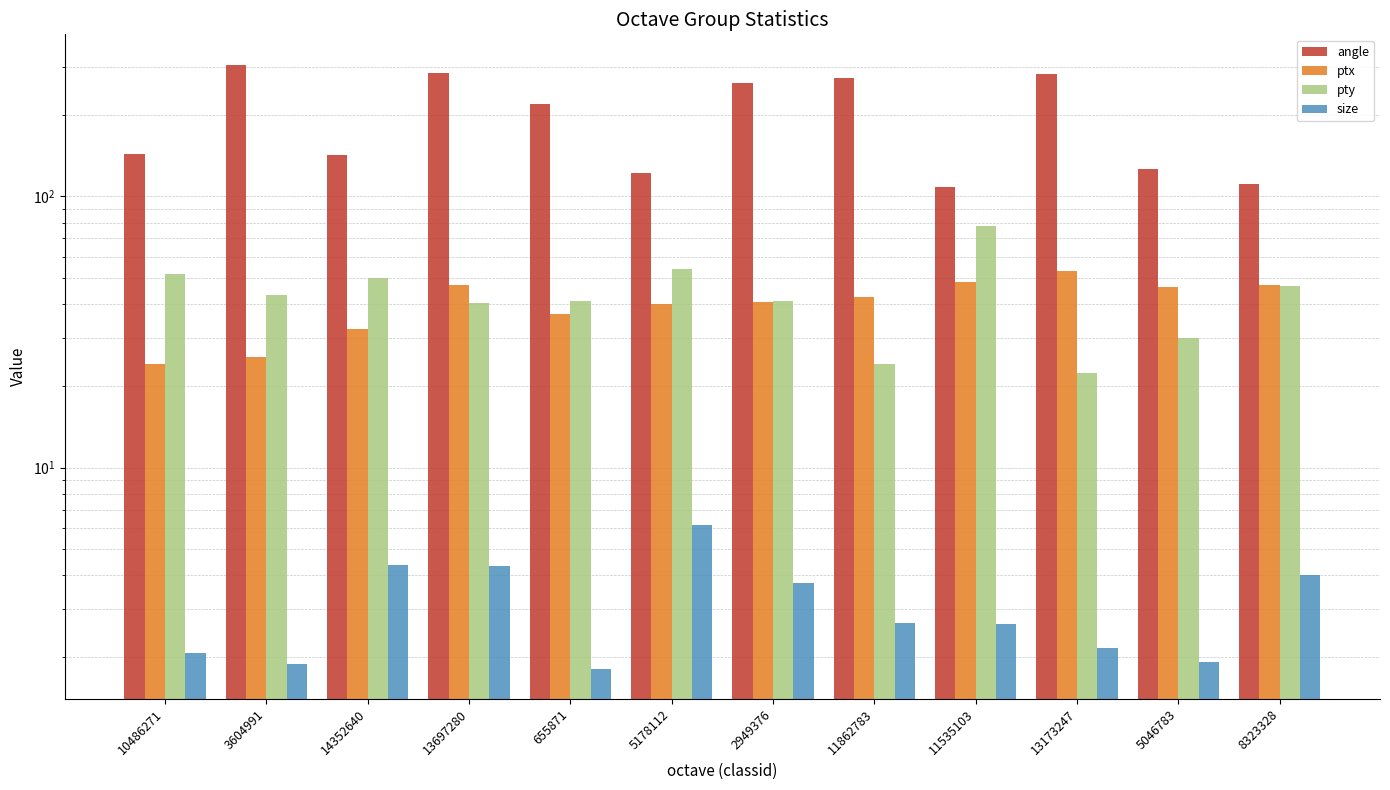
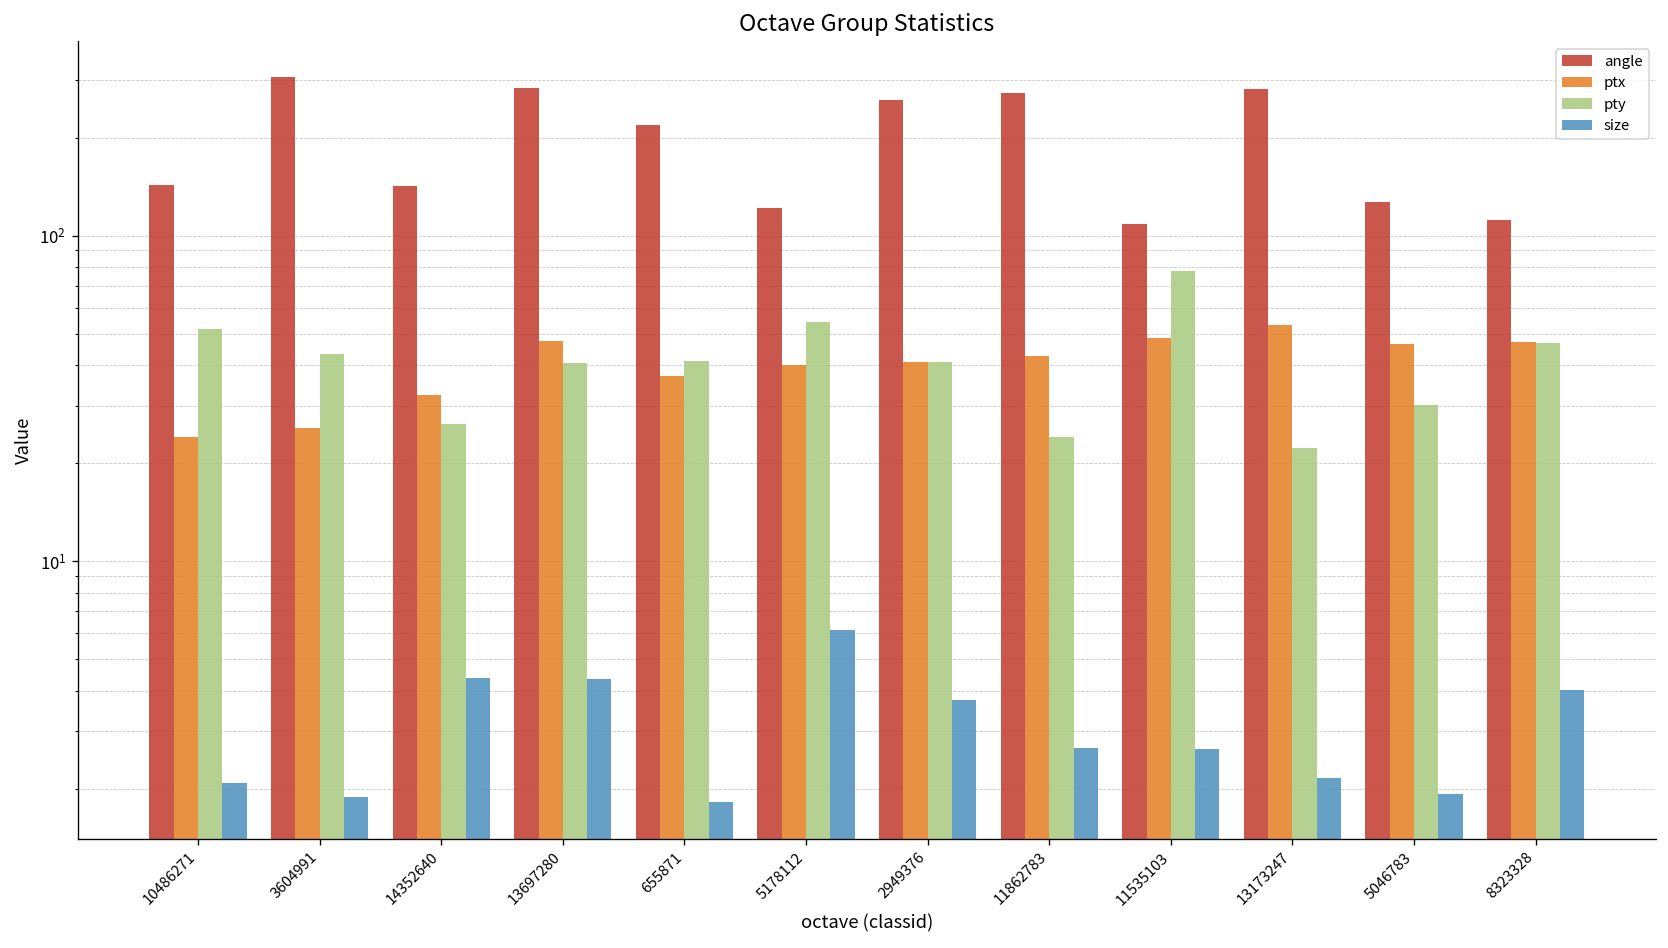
  {
    "angle": {
      "10486271": 140,
      "3604991": 310,
      "14352640": 140,
      "13697280": 280,
      "655871": 220,
      "5178112": 120,
      "2949376": 260,
      "11862783": 270,
      "11535103": 109,
      "13173247": 280,
      "5046783": 130,
      "8323328": 111
    },
    "ptx": {
      "10486271": 24,
      "3604991": 26,
      "14352640": 32,
      "13697280": 47,
      "655871": 37,
      "5178112": 40,
      "2949376": 41,
      "11862783": 43,
      "11535103": 48,
      "13173247": 53,
      "5046783": 46,
      "8323328": 47
    },
    "pty": {
      "10486271": 52,
      "3604991": 43,
-     "14352640": 50,
+     "14352640": 26,
      "13697280": 40,
      "655871": 41,
      "5178112": 54,
      "2949376": 41,
      "11862783": 24,
      "11535103": 78,
      "13173247": 22,
      "5046783": 30,
      "8323328": 47
    },
    "size": {
      "10486271": 2.1,
      "3604991": 1.9,
      "14352640": 4.4,
      "13697280": 4.3,
      "655871": 1.8,
      "5178112": 6,
      "2949376": 3.7,
      "11862783": 2.7,
      "11535103": 2.7,
      "13173247": 2.2,
      "5046783": 1.9,
      "8323328": 4
    }
  }
